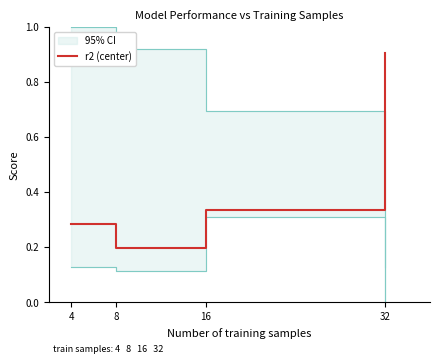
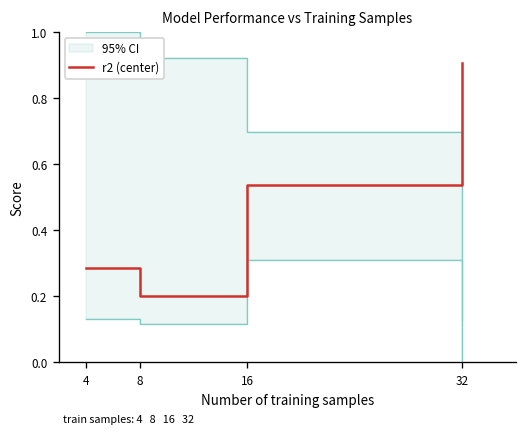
  {
    "r2 (center)": {
      "4": 0.29,
      "8": 0.20,
-     "16": 0.34,
+     "16": 0.54,
      "32": 0.91
    }
  }
